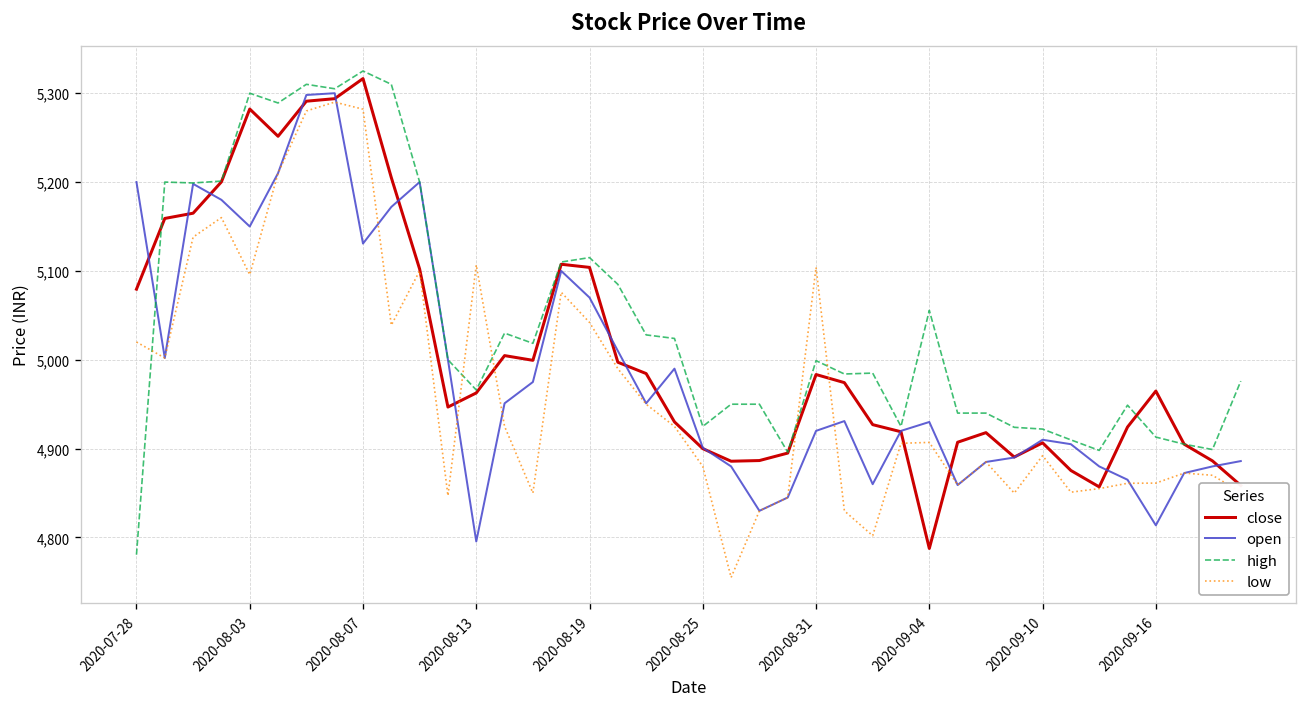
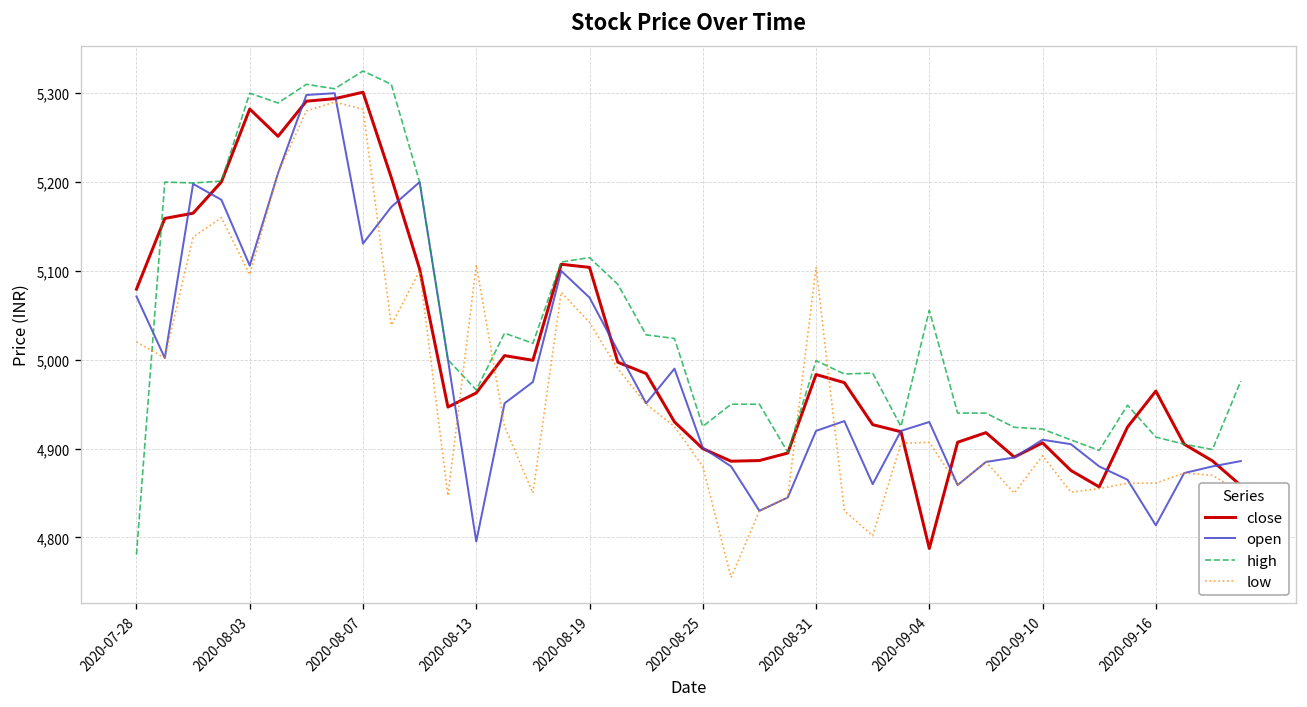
  {
    "close": {
      "2020-07-28": "5,080",
      "2020-08-03": "5,280",
-     "2020-08-07": "5,320",
+     "2020-08-07": "5,300",
      "2020-08-19": "5,100",
      "2020-08-31": "4,980",
      "2020-09-04": "4,790",
      "2020-09-16": "4,960"
    },
    "open": {
-     "2020-07-28": "5,200",
-     "2020-08-03": "5,150",
+     "2020-07-28": "5,070",
+     "2020-08-03": "5,110",
      "2020-08-07": "5,130",
      "2020-08-13": "4,800",
      "2020-08-19": "5,070",
      "2020-08-31": "4,920",
      "2020-09-04": "4,930",
      "2020-09-16": "4,810"
    },
    "high": {
      "2020-07-28": "4,780",
      "2020-08-03": "5,300",
      "2020-08-07": "5,330",
      "2020-08-19": "5,120",
      "2020-08-25": "4,930",
      "2020-08-31": "5,000",
      "2020-09-04": "5,060",
      "2020-09-10": "4,920",
      "2020-09-16": "4,910"
    },
    "low": {
      "2020-07-28": "5,020",
      "2020-08-03": "5,100",
      "2020-08-07": "5,280",
      "2020-08-13": "5,110",
      "2020-08-19": "5,040",
      "2020-08-25": "4,880",
      "2020-08-31": "5,100",
      "2020-09-04": "4,910",
      "2020-09-10": "4,890",
      "2020-09-16": "4,860"
    }
  }
